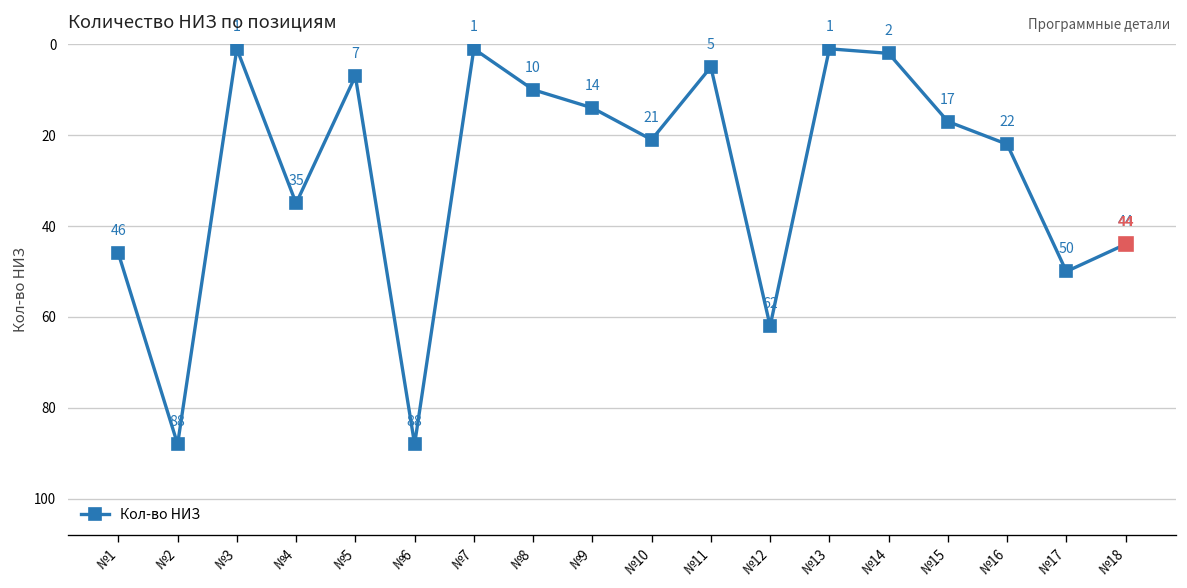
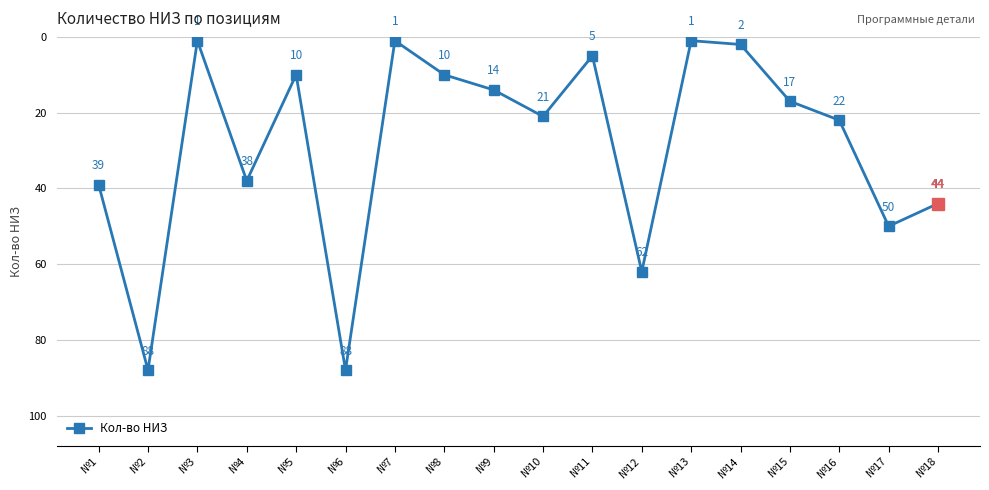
  {
    "Кол-во НИЗ": {
-     "№1": 46,
+     "№1": 39,
      "№2": 88,
      "№3": 1,
-     "№4": 35,
-     "№5": 7,
+     "№4": 38,
+     "№5": 10,
      "№6": 88,
      "№7": 1,
      "№8": 10,
      "№9": 14,
      "№10": 21,
      "№11": 5,
      "№12": 62,
      "№13": 1,
      "№14": 2,
      "№15": 17,
      "№16": 22,
      "№17": 50
    }
  }
